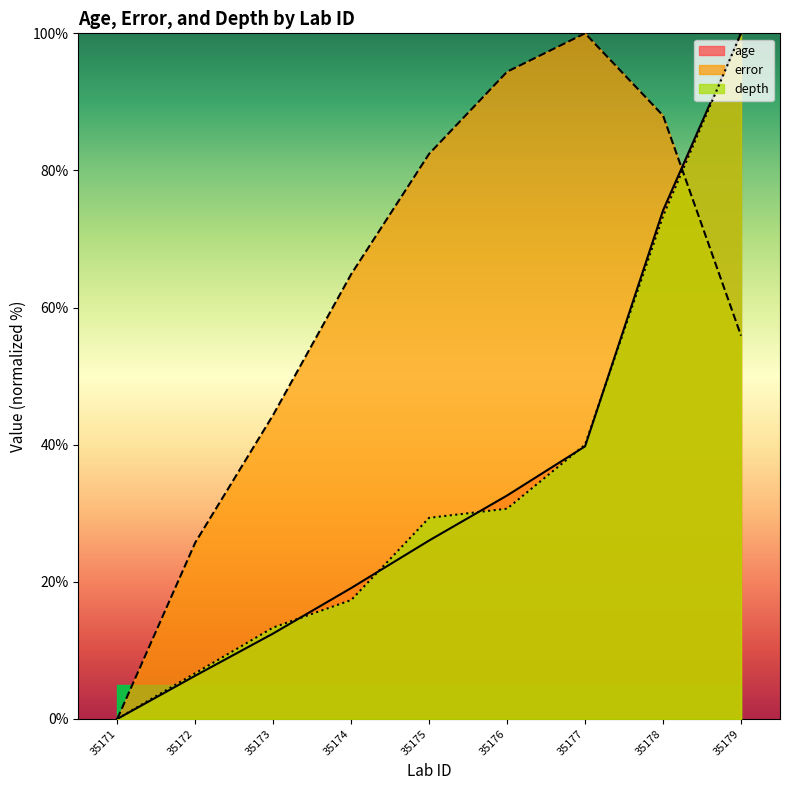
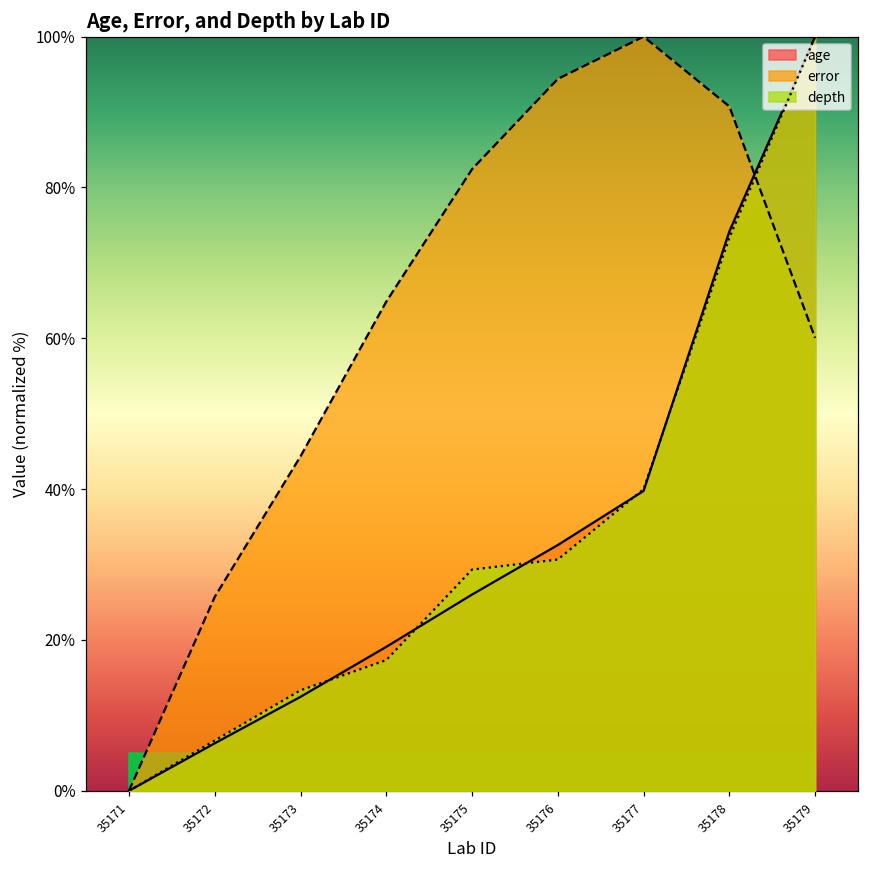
  {
    "age": {
      "35173": "12%",
      "35174": "19%",
      "35175": "26%",
      "35176": "33%",
      "35178": "74%"
    },
    "error": {
      "35172": "26%",
      "35173": "44%",
      "35174": "65%",
      "35175": "82%",
      "35176": "94%",
      "35177": "100%",
-     "35178": "88%",
-     "35179": "56%"
+     "35178": "91%",
+     "35179": "60%"
    },
    "depth": {
      "35173": "13%",
      "35174": "17%",
      "35175": "29%",
      "35176": "31%",
      "35178": "73%"
    }
  }
